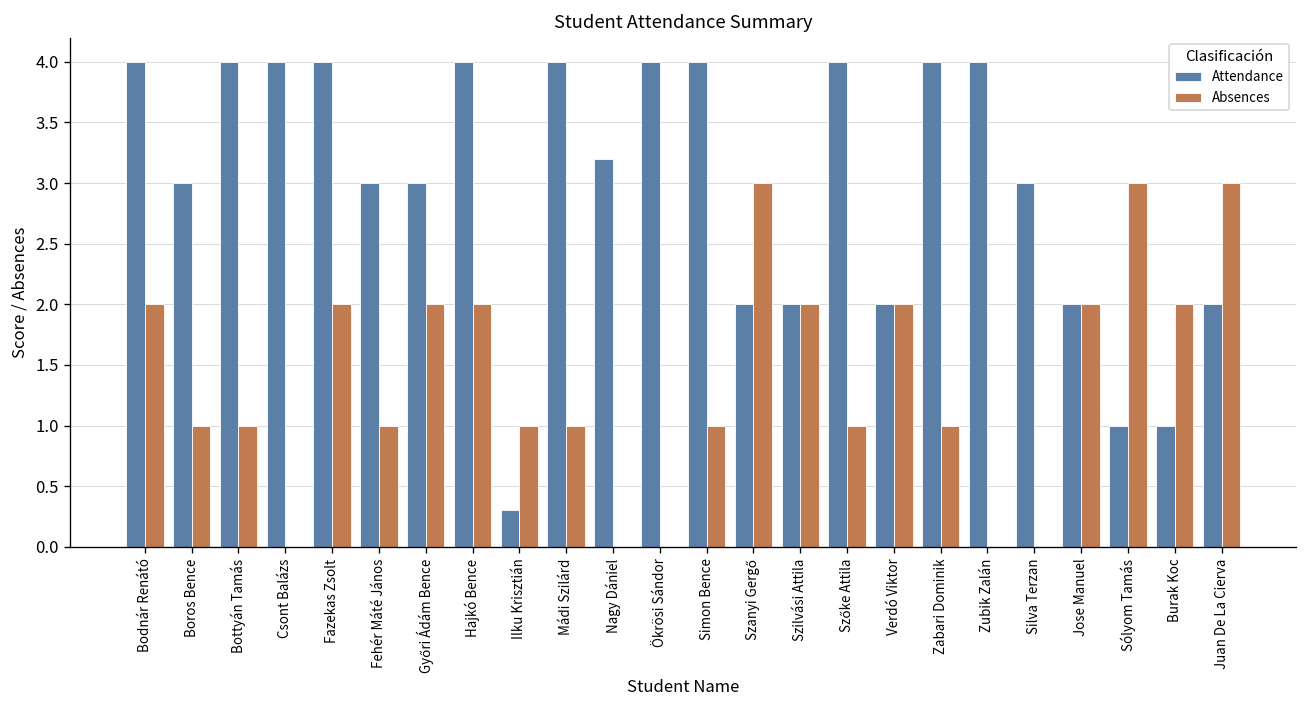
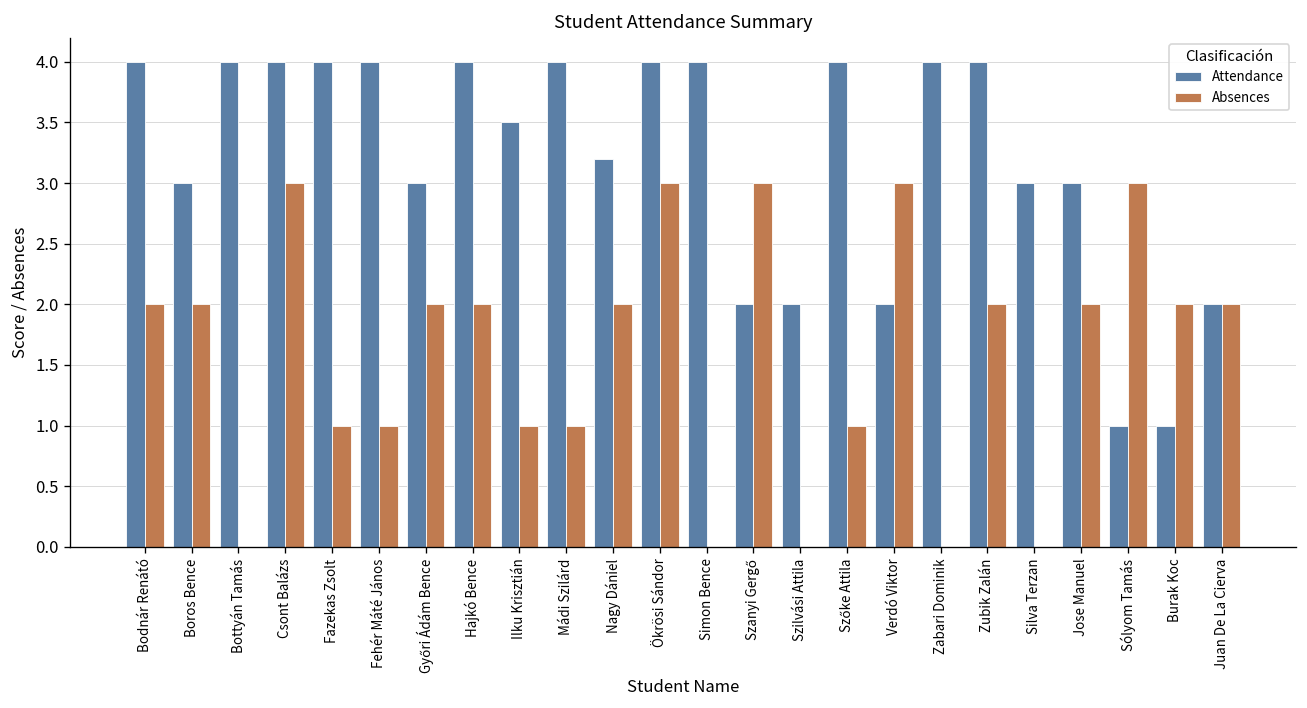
  {
    "Attendance": {
      "Bodnár Renátó": 4.0,
      "Boros Bence": 3.0,
      "Bottyán Tamás": 4.0,
      "Csont Balázs": 4.0,
      "Fazekas Zsolt": 4.0,
-     "Fehér Máté János": 3,
+     "Fehér Máté János": 4,
      "Győri Ádám Bence": 3.0,
      "Hajkó Bence": 4.0,
-     "Ilku Krisztián": 0.3,
+     "Ilku Krisztián": 3.5,
      "Mádi Szilárd": 4.0,
      "Nagy Dániel": 3.2,
      "Ökrösi Sándor": 4.0,
      "Simon Bence": 4.0,
      "Szanyi Gergő": 2.0,
      "Szilvási Attila": 2.0,
      "Szőke Attila": 4.0,
      "Verdó Viktor": 2.0,
      "Zabari Dominik": 4.0,
      "Zubik Zalán": 4.0,
      "Silva Terzan": 3.0,
-     "Jose Manuel": 2,
+     "Jose Manuel": 3,
      "Sólyom Tamás": 1.0,
      "Burak Koc": 1.0,
      "Juan De La Cierva": 2.0
    },
    "Absences": {
      "Bodnár Renátó": 2,
-     "Boros Bence": 1,
-     "Bottyán Tamás": 1,
-     "Csont Balázs": 0,
-     "Fazekas Zsolt": 2,
+     "Boros Bence": 2,
+     "Bottyán Tamás": 0,
+     "Csont Balázs": 3,
+     "Fazekas Zsolt": 1,
      "Fehér Máté János": 1,
      "Győri Ádám Bence": 2,
      "Hajkó Bence": 2,
      "Ilku Krisztián": 1,
      "Mádi Szilárd": 1,
-     "Nagy Dániel": 0,
-     "Ökrösi Sándor": 0,
-     "Simon Bence": 1,
+     "Nagy Dániel": 2,
+     "Ökrösi Sándor": 3,
+     "Simon Bence": 0,
      "Szanyi Gergő": 3,
-     "Szilvási Attila": 2,
+     "Szilvási Attila": 0,
      "Szőke Attila": 1,
-     "Verdó Viktor": 2,
-     "Zabari Dominik": 1,
-     "Zubik Zalán": 0,
+     "Verdó Viktor": 3,
+     "Zabari Dominik": 0,
+     "Zubik Zalán": 2,
      "Silva Terzan": 0,
      "Jose Manuel": 2,
      "Sólyom Tamás": 3,
      "Burak Koc": 2,
-     "Juan De La Cierva": 3
+     "Juan De La Cierva": 2
    }
  }
